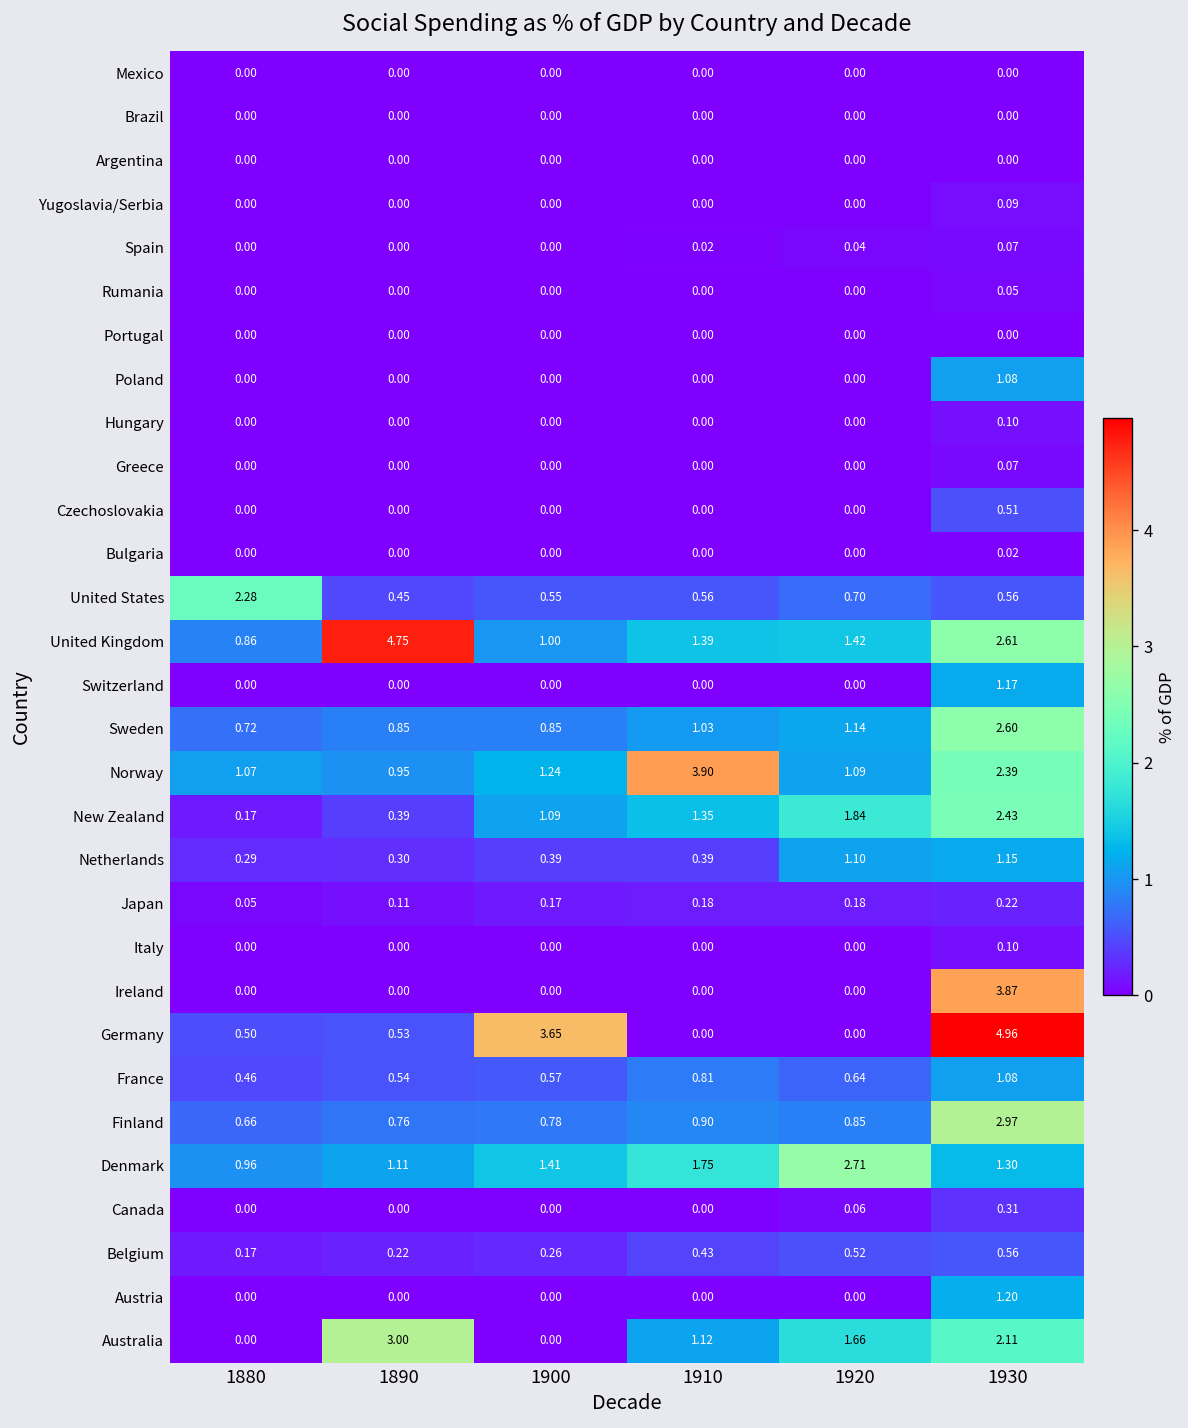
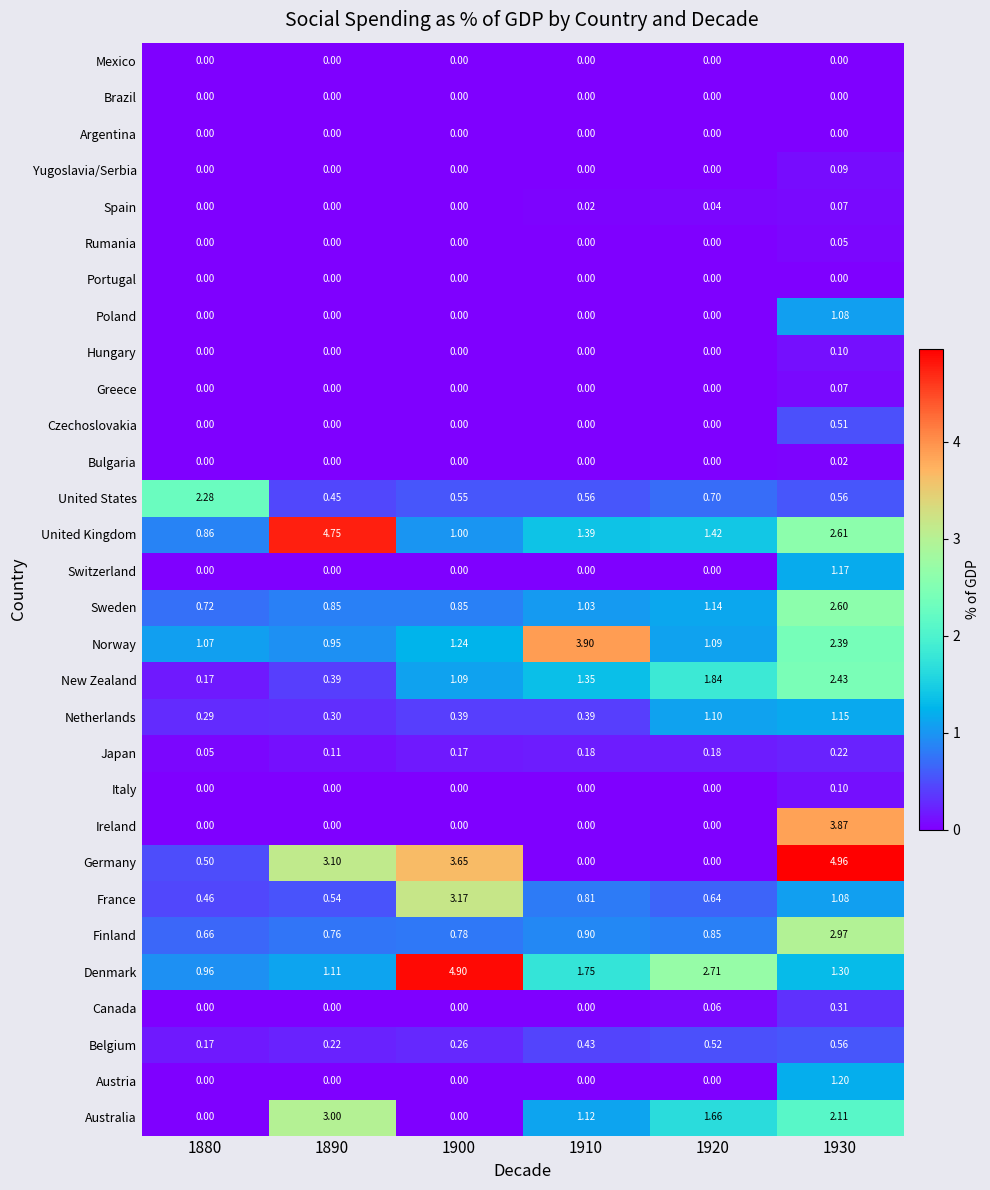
  {
    "Mexico": {
      "1880": 0.00,
      "1890": 0.00,
      "1900": 0.00,
      "1910": 0.00,
      "1920": 0.00,
      "1930": 0.00
    },
    "Brazil": {
      "1880": 0.00,
      "1890": 0.00,
      "1900": 0.00,
      "1910": 0.00,
      "1920": 0.00,
      "1930": 0.00
    },
    "Argentina": {
      "1880": 0.00,
      "1890": 0.00,
      "1900": 0.00,
      "1910": 0.00,
      "1920": 0.00,
      "1930": 0.00
    },
    "Yugoslavia/Serbia": {
      "1880": 0.00,
      "1890": 0.00,
      "1900": 0.00,
      "1910": 0.00,
      "1920": 0.00,
      "1930": 0.09
    },
    "Spain": {
      "1880": 0.00,
      "1890": 0.00,
      "1900": 0.00,
      "1910": 0.02,
      "1920": 0.04,
      "1930": 0.07
    },
    "Rumania": {
      "1880": 0.00,
      "1890": 0.00,
      "1900": 0.00,
      "1910": 0.00,
      "1920": 0.00,
      "1930": 0.05
    },
    "Portugal": {
      "1880": 0.00,
      "1890": 0.00,
      "1900": 0.00,
      "1910": 0.00,
      "1920": 0.00,
      "1930": 0.00
    },
    "Poland": {
      "1880": 0.00,
      "1890": 0.00,
      "1900": 0.00,
      "1910": 0.00,
      "1920": 0.00,
      "1930": 1.08
    },
    "Hungary": {
      "1880": 0.00,
      "1890": 0.00,
      "1900": 0.00,
      "1910": 0.00,
      "1920": 0.00,
      "1930": 0.10
    },
    "Greece": {
      "1880": 0.00,
      "1890": 0.00,
      "1900": 0.00,
      "1910": 0.00,
      "1920": 0.00,
      "1930": 0.07
    },
    "Czechoslovakia": {
      "1880": 0.00,
      "1890": 0.00,
      "1900": 0.00,
      "1910": 0.00,
      "1920": 0.00,
      "1930": 0.51
    },
    "Bulgaria": {
      "1880": 0.00,
      "1890": 0.00,
      "1900": 0.00,
      "1910": 0.00,
      "1920": 0.00,
      "1930": 0.02
    },
    "United States": {
      "1880": 2.28,
      "1890": 0.45,
      "1900": 0.55,
      "1910": 0.56,
      "1920": 0.70,
      "1930": 0.56
    },
    "United Kingdom": {
      "1880": 0.86,
      "1890": 4.75,
      "1900": 1.00,
      "1910": 1.39,
      "1920": 1.42,
      "1930": 2.61
    },
    "Switzerland": {
      "1880": 0.00,
      "1890": 0.00,
      "1900": 0.00,
      "1910": 0.00,
      "1920": 0.00,
      "1930": 1.17
    },
    "Sweden": {
      "1880": 0.72,
      "1890": 0.85,
      "1900": 0.85,
      "1910": 1.03,
      "1920": 1.14,
      "1930": 2.60
    },
    "Norway": {
      "1880": 1.07,
      "1890": 0.95,
      "1900": 1.24,
      "1910": 3.90,
      "1920": 1.09,
      "1930": 2.39
    },
    "New Zealand": {
      "1880": 0.17,
      "1890": 0.39,
      "1900": 1.09,
      "1910": 1.35,
      "1920": 1.84,
      "1930": 2.43
    },
    "Netherlands": {
      "1880": 0.29,
      "1890": 0.30,
      "1900": 0.39,
      "1910": 0.39,
      "1920": 1.10,
      "1930": 1.15
    },
    "Japan": {
      "1880": 0.05,
      "1890": 0.11,
      "1900": 0.17,
      "1910": 0.18,
      "1920": 0.18,
      "1930": 0.22
    },
    "Italy": {
      "1880": 0.00,
      "1890": 0.00,
      "1900": 0.00,
      "1910": 0.00,
      "1920": 0.00,
      "1930": 0.10
    },
    "Ireland": {
      "1880": 0.00,
      "1890": 0.00,
      "1900": 0.00,
      "1910": 0.00,
      "1920": 0.00,
      "1930": 3.87
    },
    "Germany": {
      "1880": 0.50,
-     "1890": 0.53,
+     "1890": 3.10,
      "1900": 3.65,
      "1910": 0.00,
      "1920": 0.00,
      "1930": 4.96
    },
    "France": {
      "1880": 0.46,
      "1890": 0.54,
-     "1900": 0.57,
+     "1900": 3.17,
      "1910": 0.81,
      "1920": 0.64,
      "1930": 1.08
    },
    "Finland": {
      "1880": 0.66,
      "1890": 0.76,
      "1900": 0.78,
      "1910": 0.90,
      "1920": 0.85,
      "1930": 2.97
    },
    "Denmark": {
      "1880": 0.96,
      "1890": 1.11,
-     "1900": 1.41,
+     "1900": 4.90,
      "1910": 1.75,
      "1920": 2.71,
      "1930": 1.30
    },
    "Canada": {
      "1880": 0.00,
      "1890": 0.00,
      "1900": 0.00,
      "1910": 0.00,
      "1920": 0.06,
      "1930": 0.31
    },
    "Belgium": {
      "1880": 0.17,
      "1890": 0.22,
      "1900": 0.26,
      "1910": 0.43,
      "1920": 0.52,
      "1930": 0.56
    },
    "Austria": {
      "1880": 0.00,
      "1890": 0.00,
      "1900": 0.00,
      "1910": 0.00,
      "1920": 0.00,
      "1930": 1.20
    },
    "Australia": {
      "1880": 0.00,
      "1890": 3.00,
      "1900": 0.00,
      "1910": 1.12,
      "1920": 1.66,
      "1930": 2.11
    }
  }
